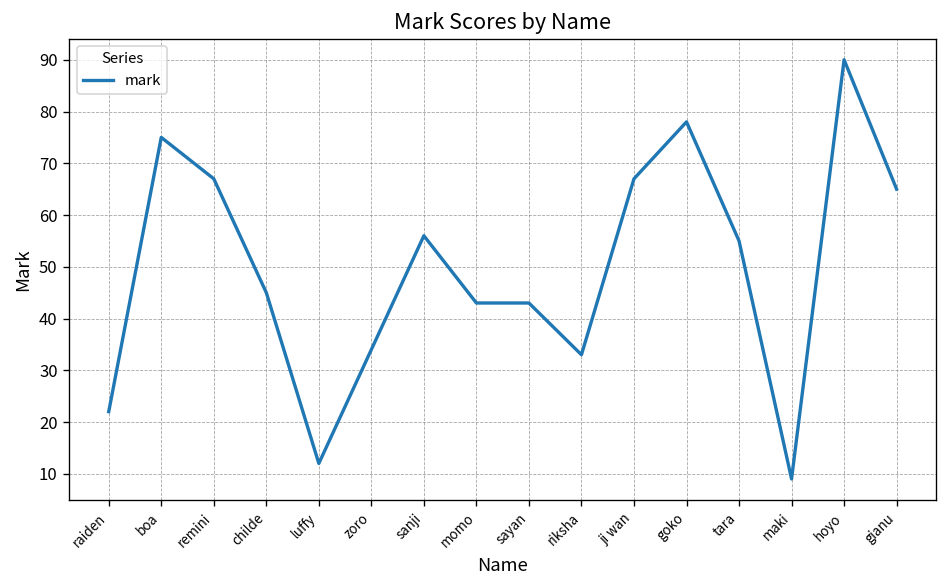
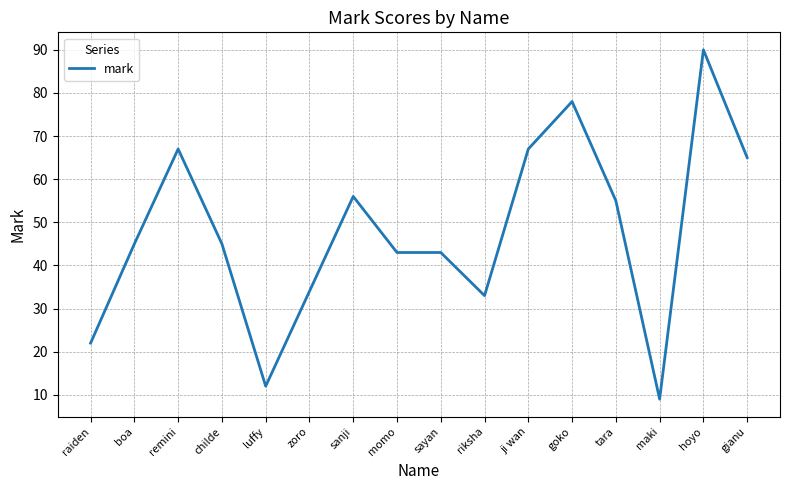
  {
    "raiden": 22,
-   "boa": 75,
+   "boa": 45,
    "remini": 67,
    "childe": 45,
    "luffy": 12,
    "zoro": 34,
    "sanji": 56,
    "momo": 43,
    "sayan": 43,
    "riksha": 33,
    "ji wan": 67,
    "goko": 78,
    "tara": 55,
    "maki": 9,
    "hoyo": 90,
    "gianu": 65
  }
